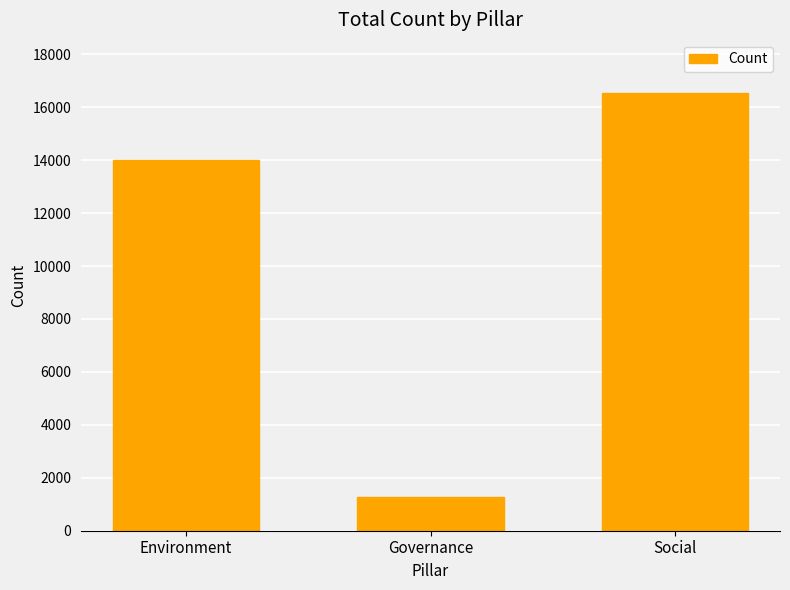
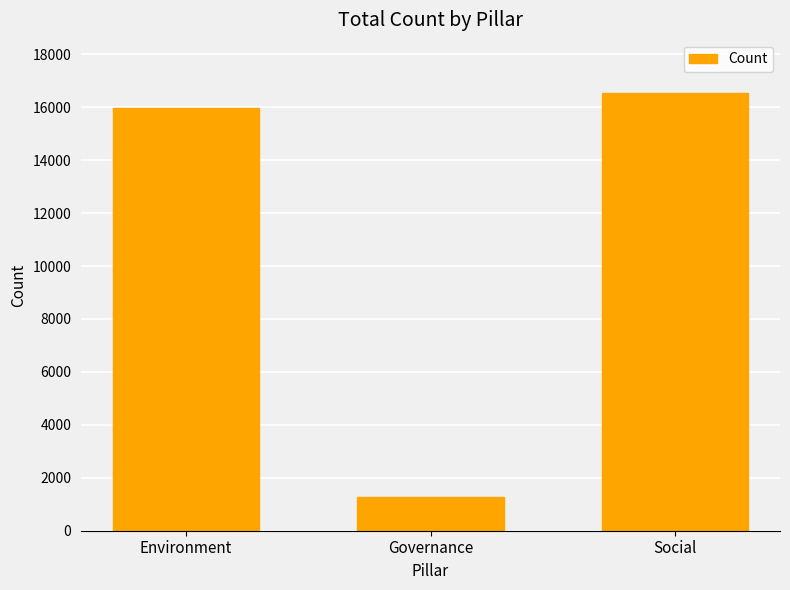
  {
-   "Environment": 14000,
+   "Environment": 16000,
    "Governance": 1300,
    "Social": 16500
  }
